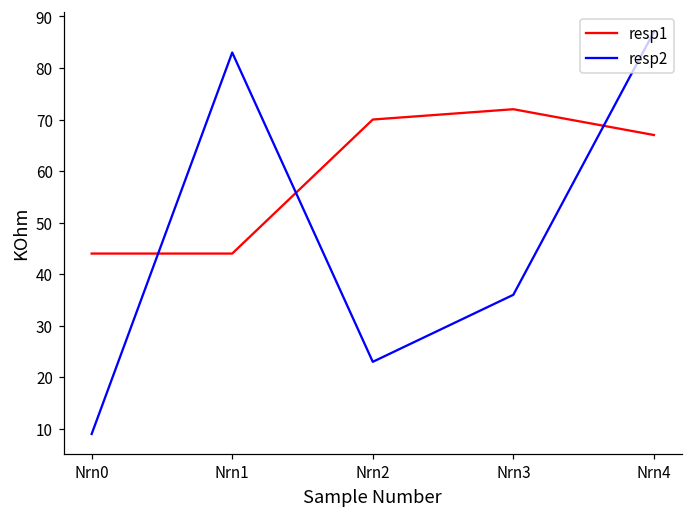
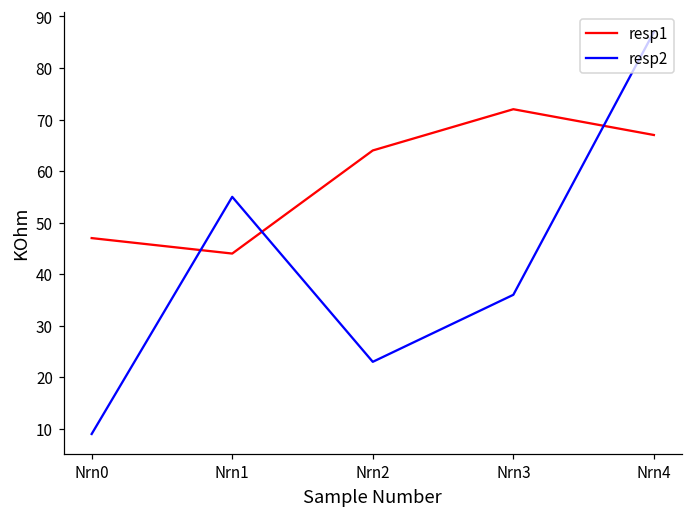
  {
    "resp1": {
-     "Nrn0": 44,
+     "Nrn0": 47,
      "Nrn1": 44,
-     "Nrn2": 70,
+     "Nrn2": 64,
      "Nrn3": 72,
      "Nrn4": 67
    },
    "resp2": {
      "Nrn0": 9,
-     "Nrn1": 83,
+     "Nrn1": 55,
      "Nrn2": 23,
      "Nrn3": 36
    }
  }
